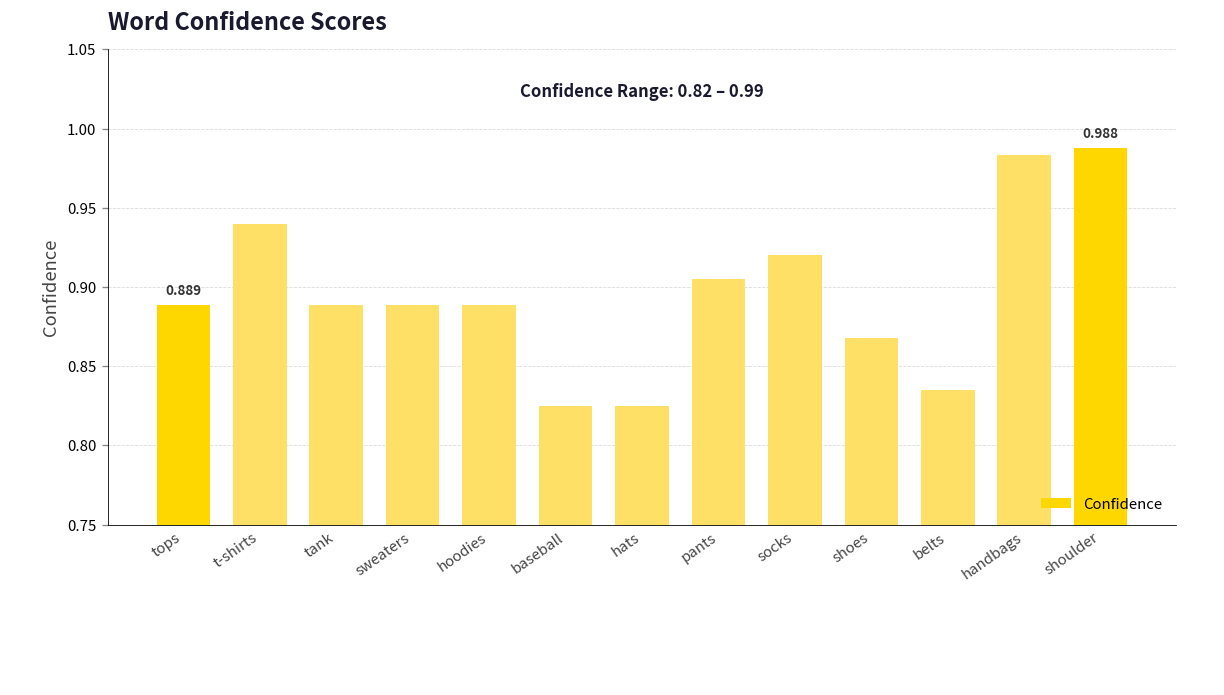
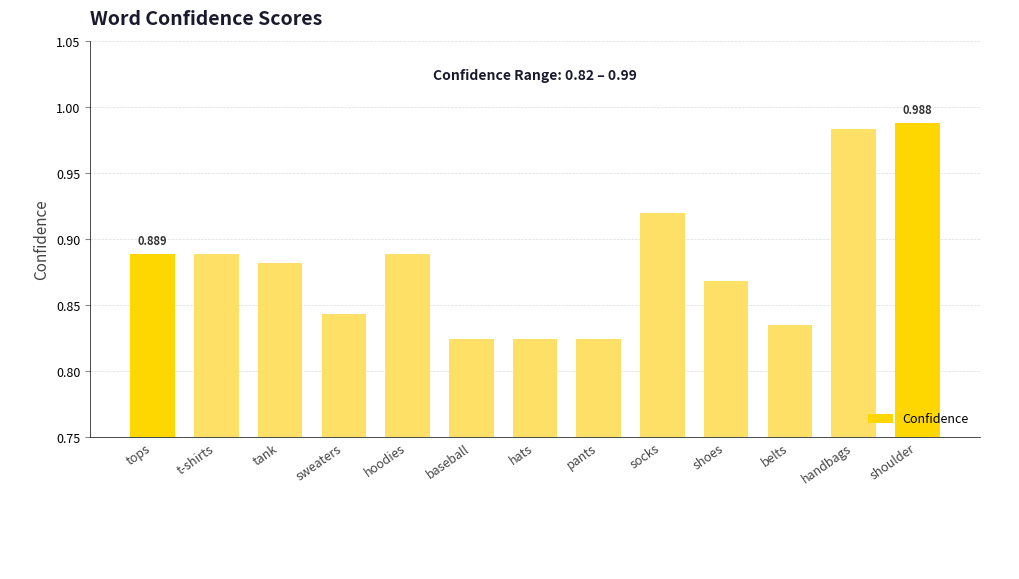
  {
-   "t-shirts": 0.940,
-   "tank": 0.889,
-   "sweaters": 0.889,
+   "t-shirts": 0.889,
+   "tank": 0.882,
+   "sweaters": 0.843,
    "hoodies": 0.889,
    "baseball": 0.825,
    "hats": 0.825,
-   "pants": 0.905,
+   "pants": 0.825,
    "socks": 0.920,
    "shoes": 0.868,
    "belts": 0.835,
    "handbags": 0.983
  }
